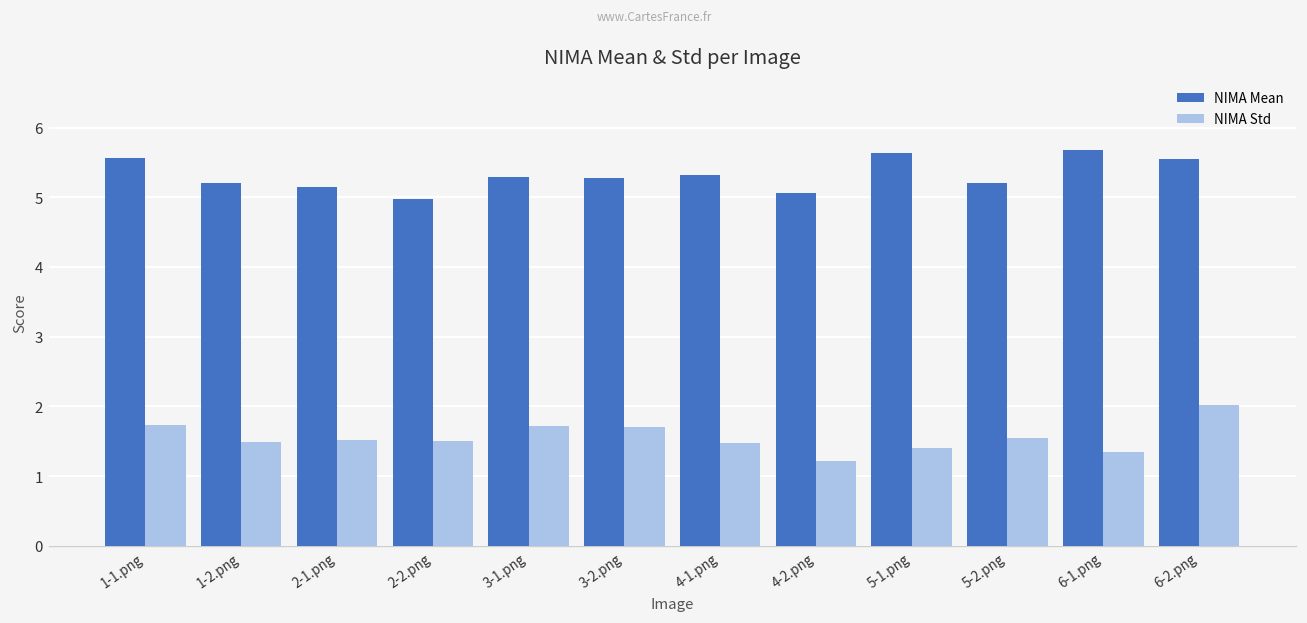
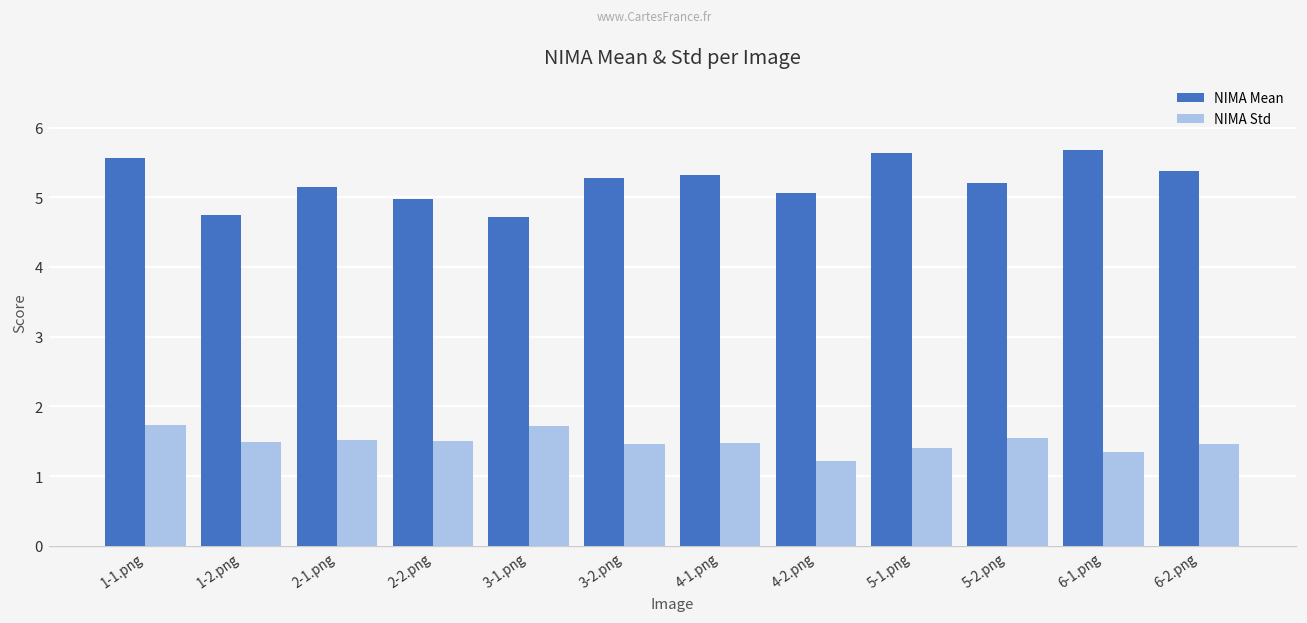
  {
    "NIMA Mean": {
      "1-1.png": 5.6,
-     "1-2.png": 5.2,
+     "1-2.png": 4.7,
      "2-1.png": 5.2,
      "2-2.png": 5.0,
-     "3-1.png": 5.3,
+     "3-1.png": 4.7,
      "3-2.png": 5.3,
      "4-1.png": 5.3,
      "4-2.png": 5.1,
      "5-1.png": 5.6,
      "5-2.png": 5.2,
      "6-1.png": 5.7,
-     "6-2.png": 5.6
+     "6-2.png": 5.4
    },
    "NIMA Std": {
      "1-1.png": 1.7,
      "1-2.png": 1.5,
      "2-1.png": 1.5,
      "2-2.png": 1.5,
      "3-1.png": 1.7,
-     "3-2.png": 1.7,
+     "3-2.png": 1.5,
      "4-1.png": 1.5,
      "4-2.png": 1.2,
      "5-1.png": 1.4,
      "5-2.png": 1.6,
      "6-1.png": 1.3,
-     "6-2.png": 2.0
+     "6-2.png": 1.5
    }
  }
